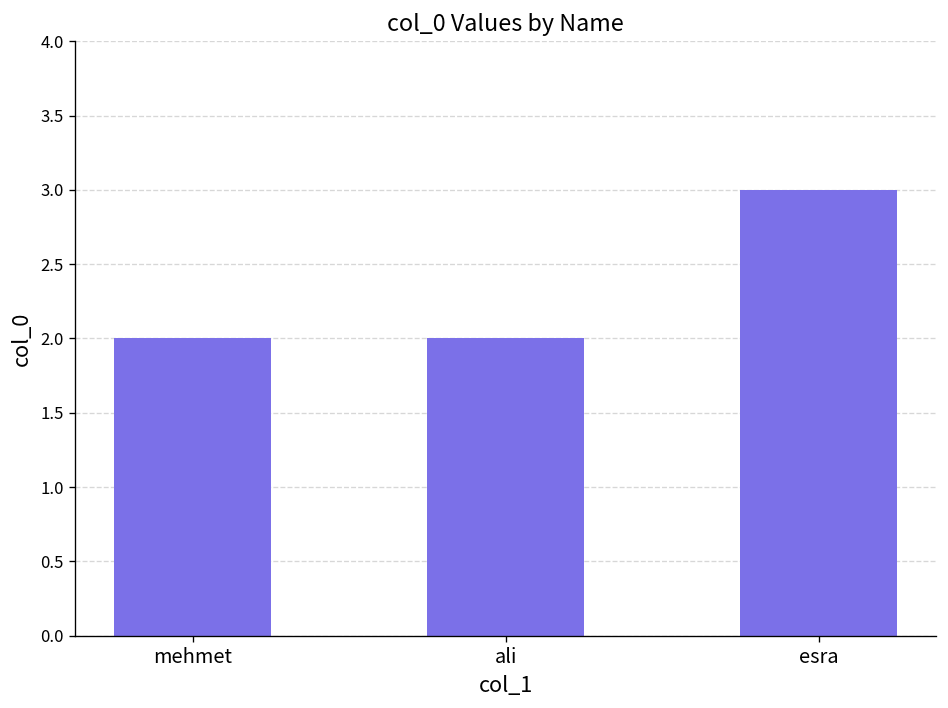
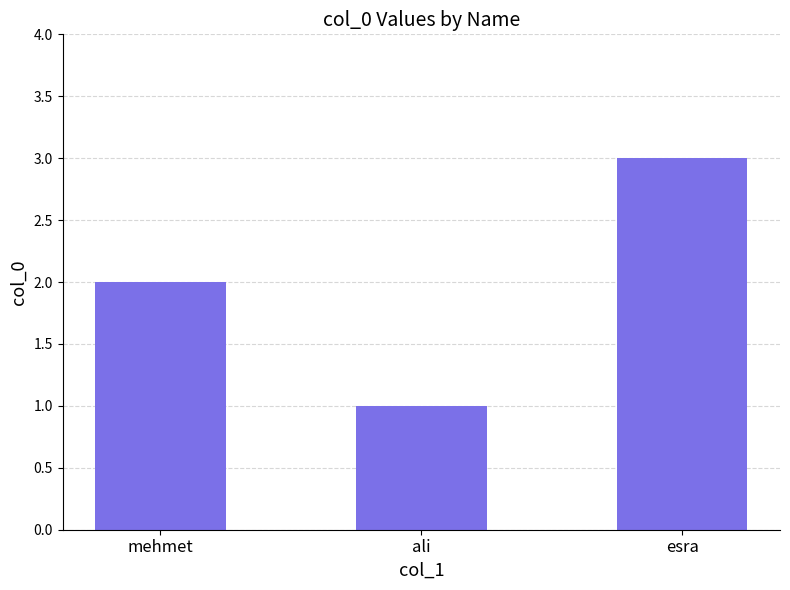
  {
    "mehmet": 2,
-   "ali": 2,
+   "ali": 1,
    "esra": 3
  }
